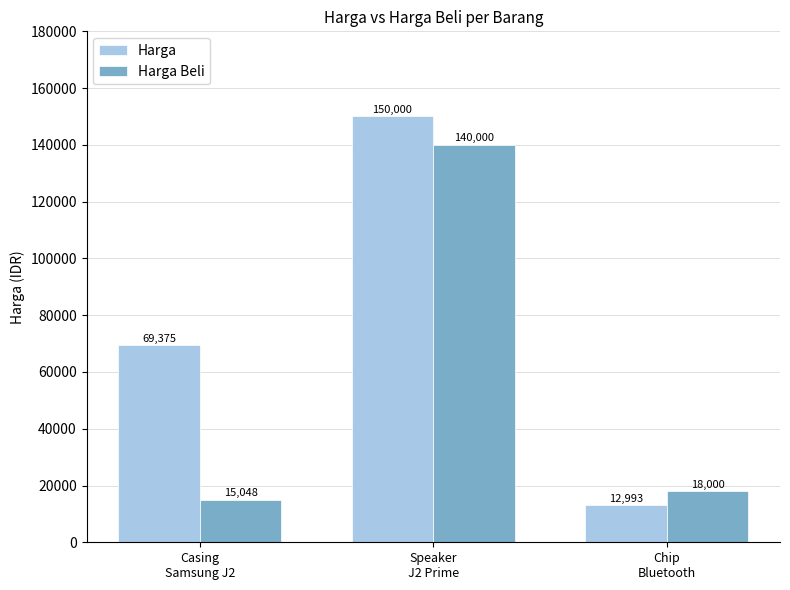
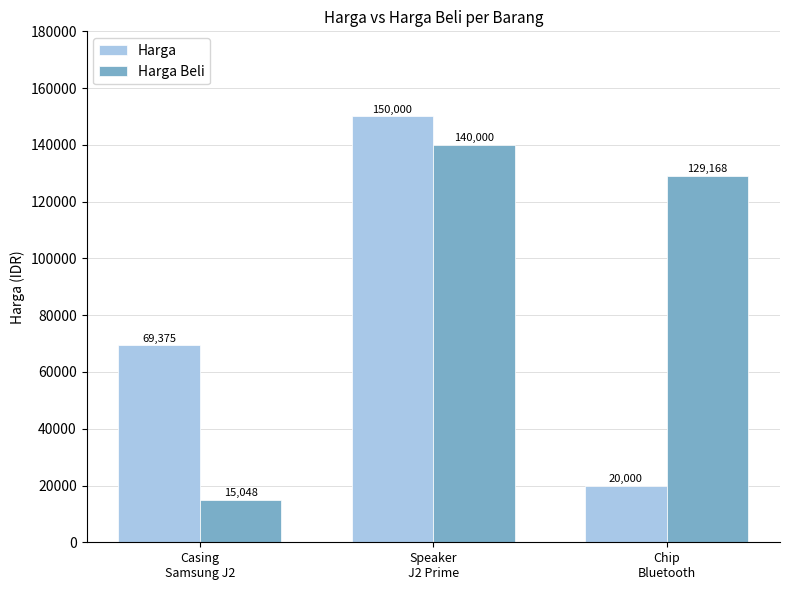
  {
    "Harga": {
      "Casing Samsung J2": "69,375",
      "Speaker J2 Prime": "150,000",
-     "Chip Bluetooth": "12,993"
+     "Chip Bluetooth": "20,000"
    },
    "Harga Beli": {
      "Casing Samsung J2": "15,048",
      "Speaker J2 Prime": "140,000",
-     "Chip Bluetooth": "18,000"
+     "Chip Bluetooth": "129,168"
    }
  }
